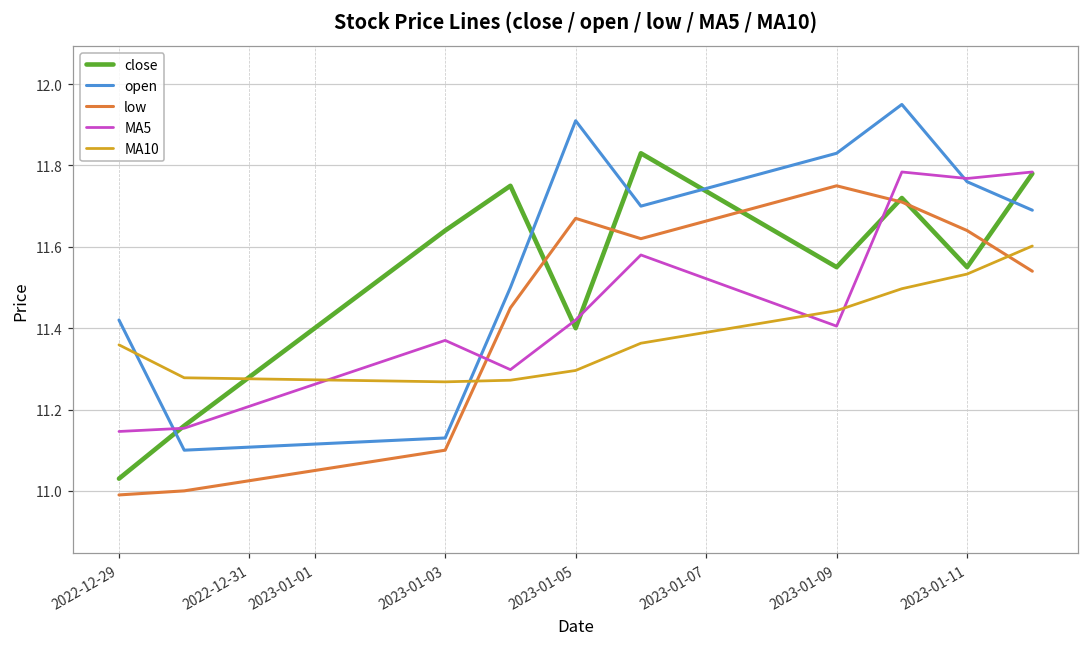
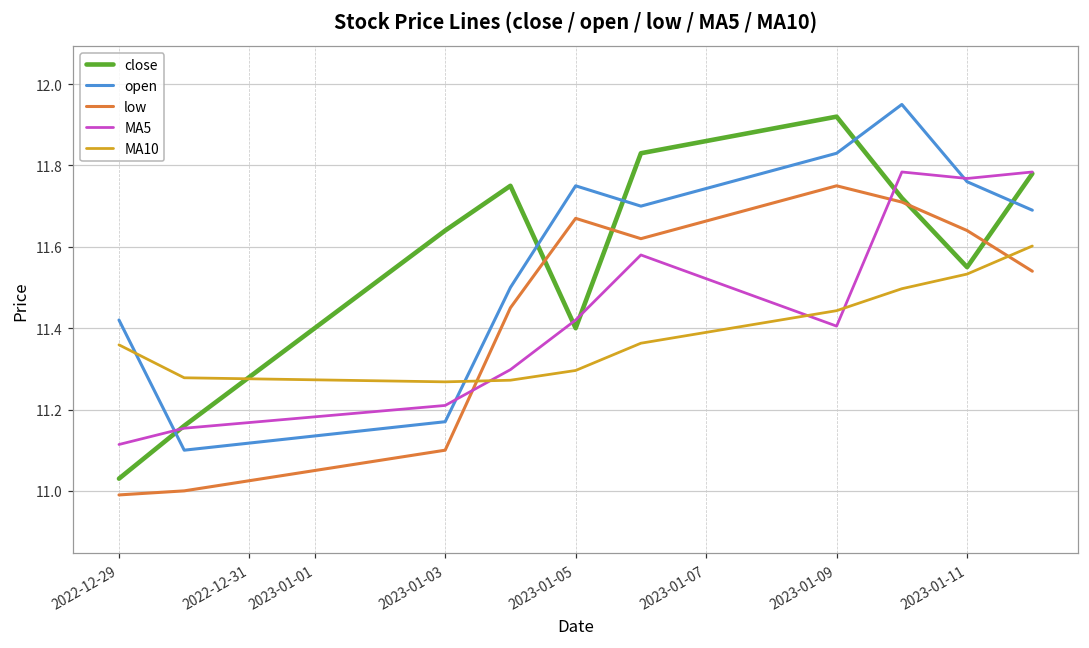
  {
    "close": {
      "2022-12-29": 11.03,
      "2023-01-03": 11.64,
      "2023-01-05": 11.40,
-     "2023-01-09": 11.55,
+     "2023-01-09": 11.92,
      "2023-01-11": 11.55
    },
    "open": {
      "2022-12-29": 11.42,
-     "2023-01-03": 11.13,
-     "2023-01-05": 11.91,
+     "2023-01-03": 11.17,
+     "2023-01-05": 11.75,
      "2023-01-09": 11.83,
      "2023-01-11": 11.76
    },
    "MA5": {
-     "2022-12-29": 11.15,
-     "2023-01-03": 11.37,
+     "2022-12-29": 11.11,
+     "2023-01-03": 11.21,
      "2023-01-05": 11.42,
      "2023-01-09": 11.41,
      "2023-01-11": 11.77
    }
  }
